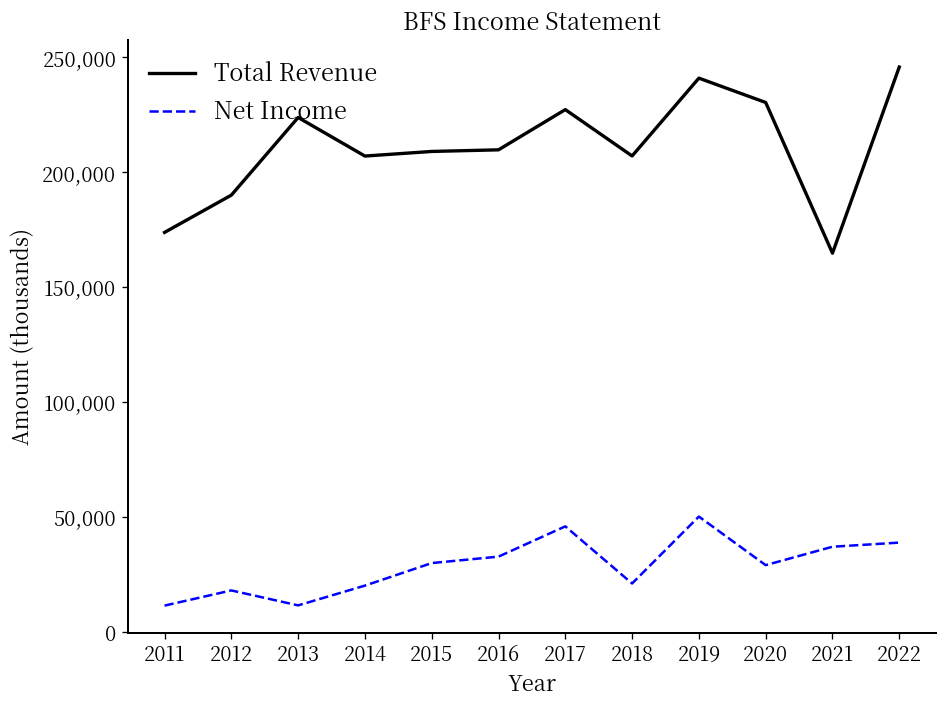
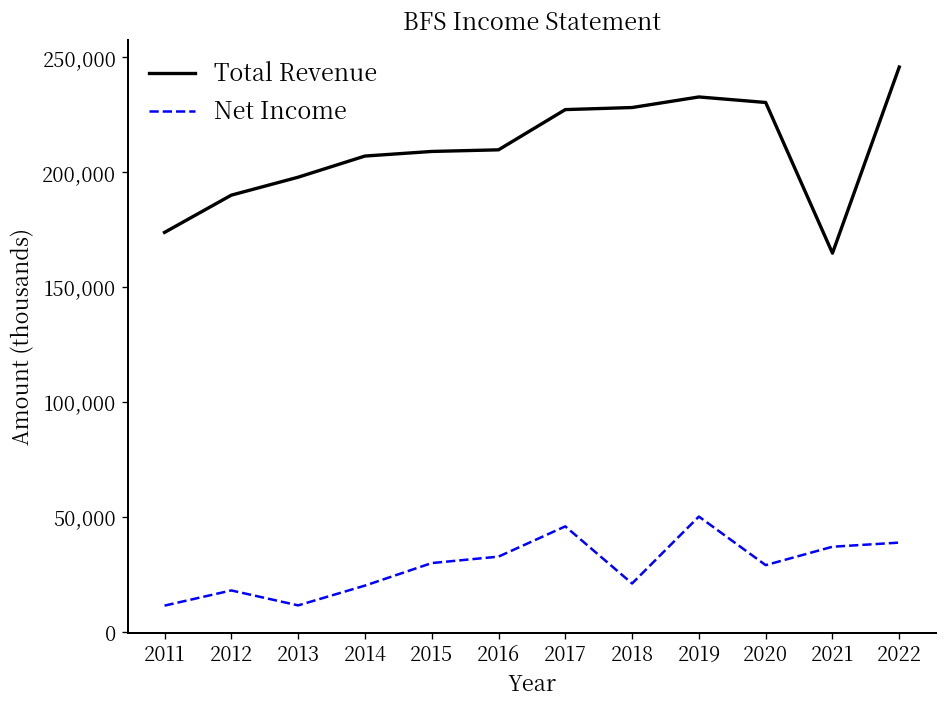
  {
    "Total Revenue": {
      "2011": "174,000",
      "2012": "190,000",
-     "2013": "224,000",
+     "2013": "198,000",
      "2014": "207,000",
      "2015": "209,000",
      "2016": "210,000",
      "2017": "227,000",
-     "2018": "207,000",
-     "2019": "241,000",
+     "2018": "228,000",
+     "2019": "233,000",
      "2020": "230,000",
      "2021": "165,000",
      "2022": "246,000"
    },
    "Net Income": {
      "2011": "12,000",
      "2012": "18,000",
      "2013": "12,000",
      "2014": "20,000",
      "2015": "30,000",
      "2016": "33,000",
      "2017": "46,000",
      "2018": "21,000",
      "2019": "50,000",
      "2020": "29,000",
      "2021": "37,000",
      "2022": "39,000"
    }
  }
